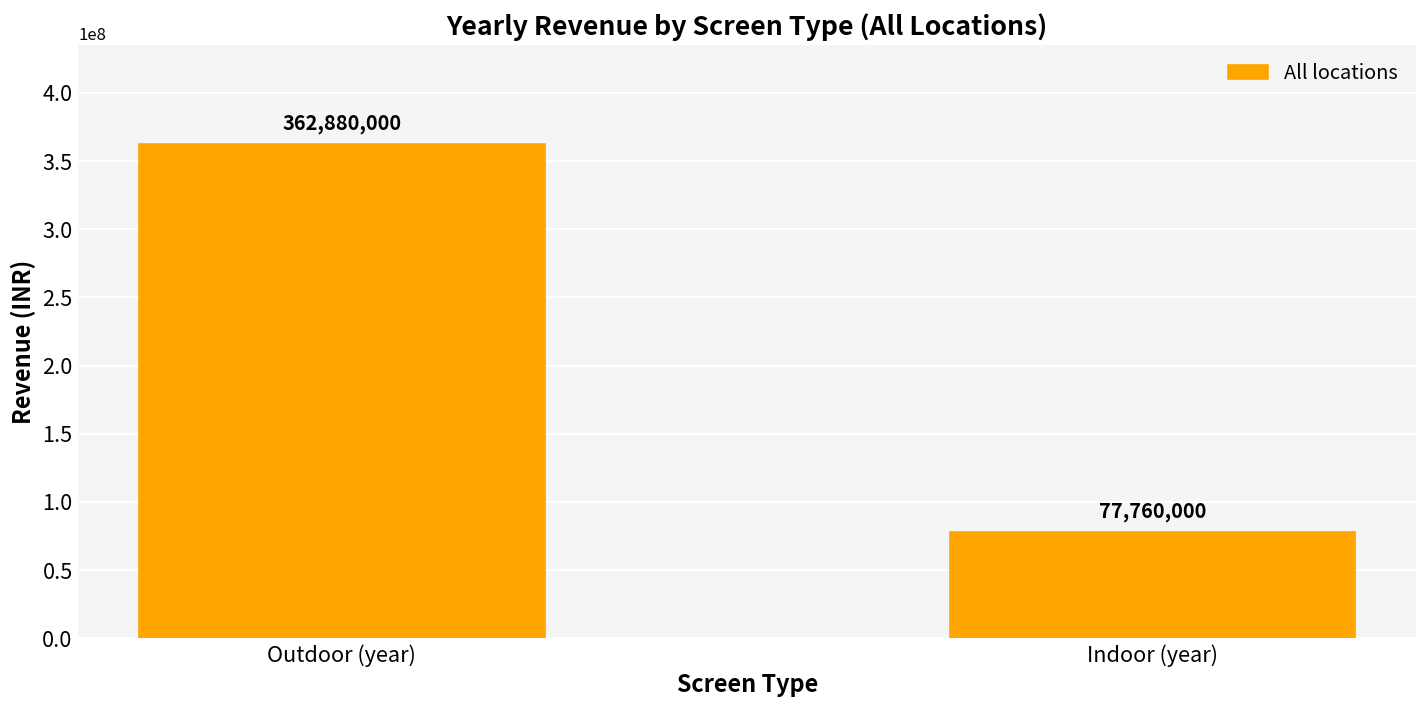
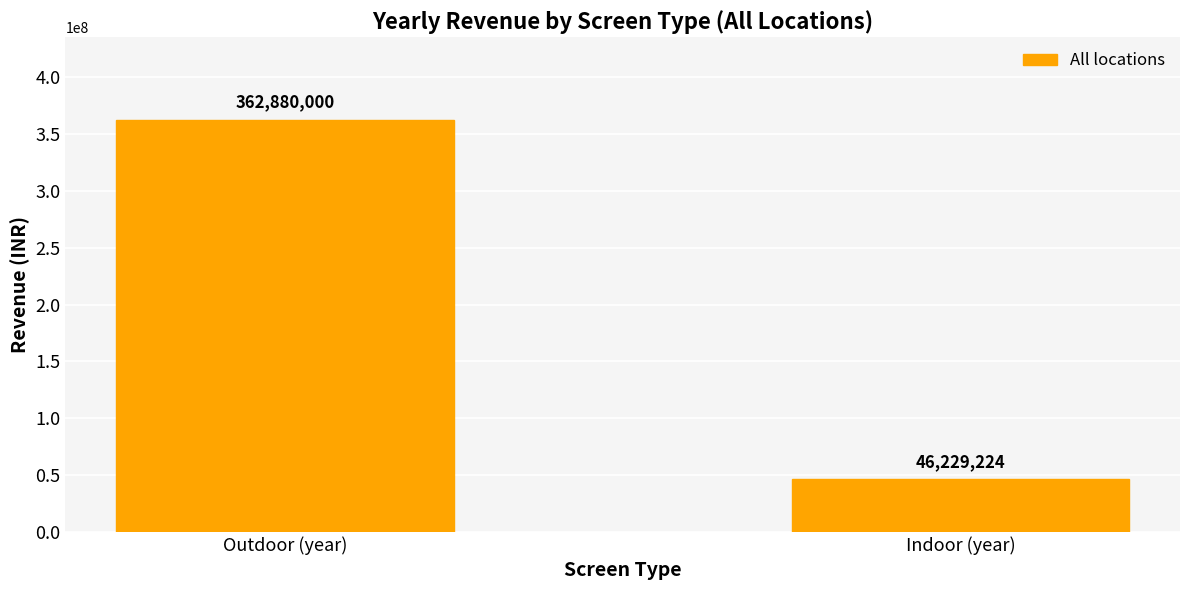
  {
    "Outdoor (year)": "362,880,000",
-   "Indoor (year)": "77,760,000"
+   "Indoor (year)": "46,229,224"
  }
